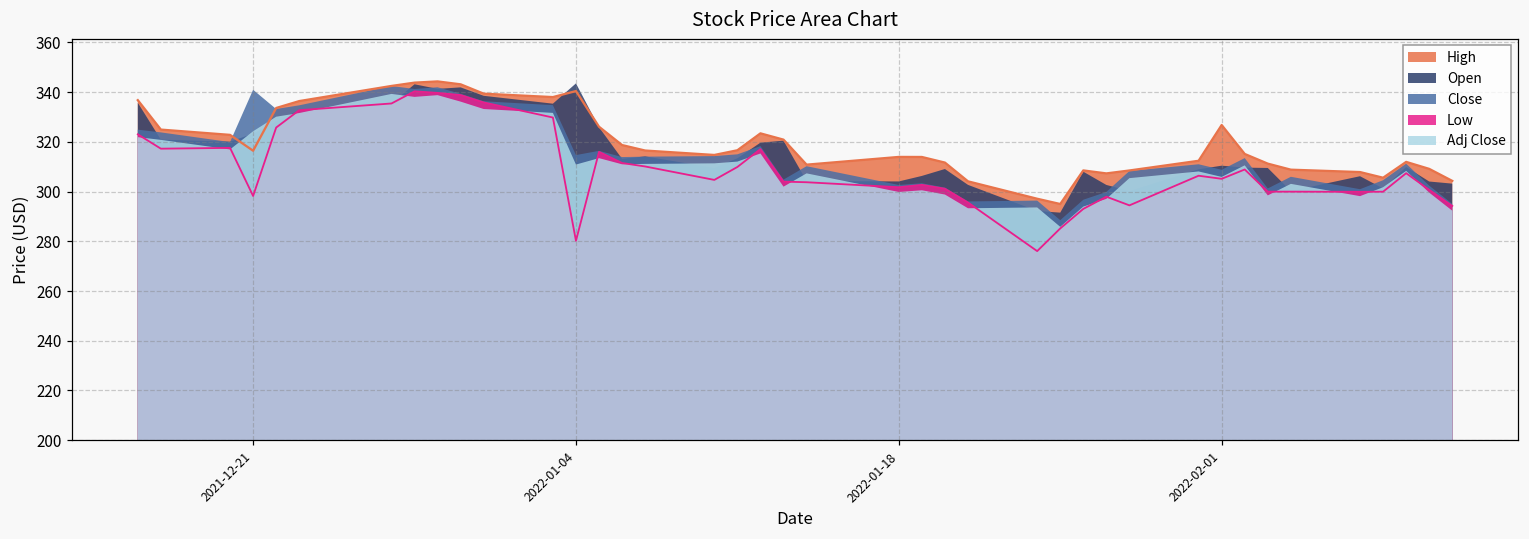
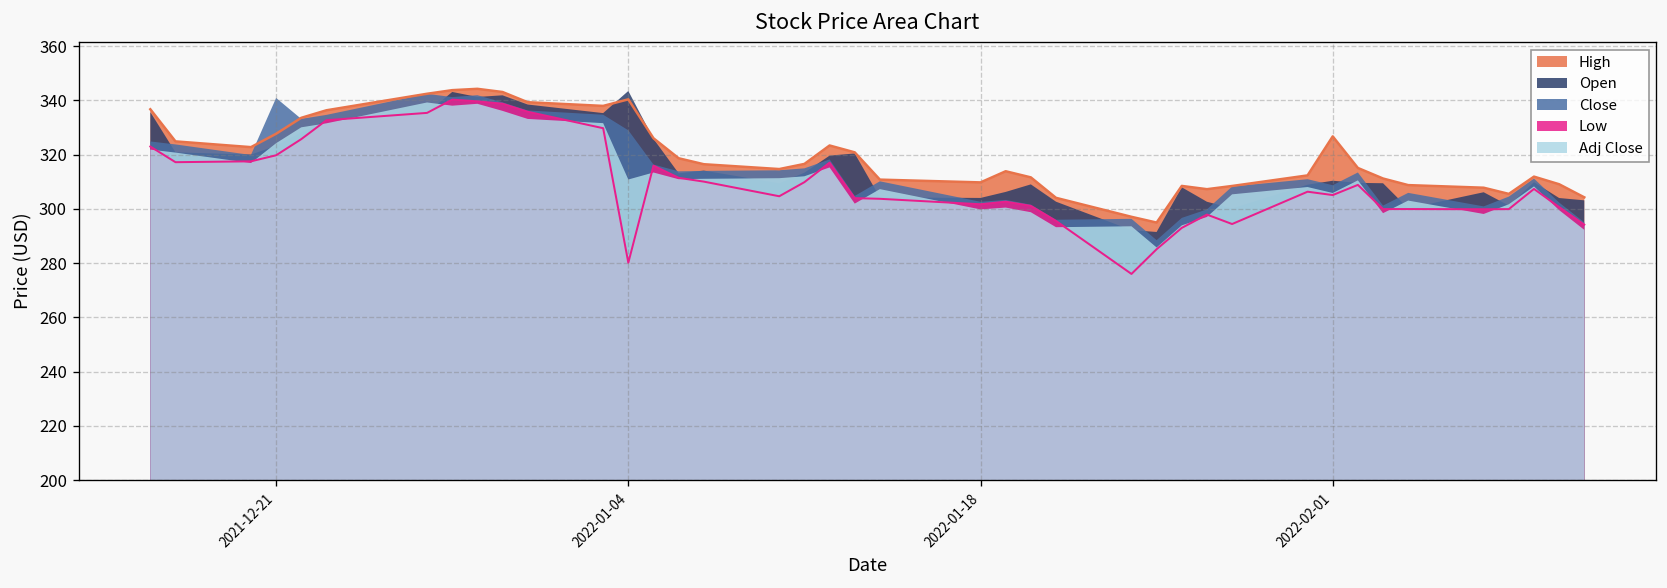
  {
    "High": {
-     "2021-12-21": 316,
+     "2021-12-21": 328,
      "2022-01-04": 340,
-     "2022-01-18": 314,
+     "2022-01-18": 310,
      "2022-02-01": 327
    },
    "Open": {
      "2022-01-04": 344,
      "2022-01-18": 304,
      "2022-02-01": 310
    },
    "Close": {
      "2021-12-21": 341,
-     "2022-01-04": 315,
+     "2022-01-04": 329,
      "2022-02-01": 309
    },
    "Low": {
-     "2021-12-21": 298,
+     "2021-12-21": 320,
      "2022-01-04": 280
    },
    "Adj Close": {
      "2022-01-04": 311,
      "2022-01-18": 300
    }
  }
